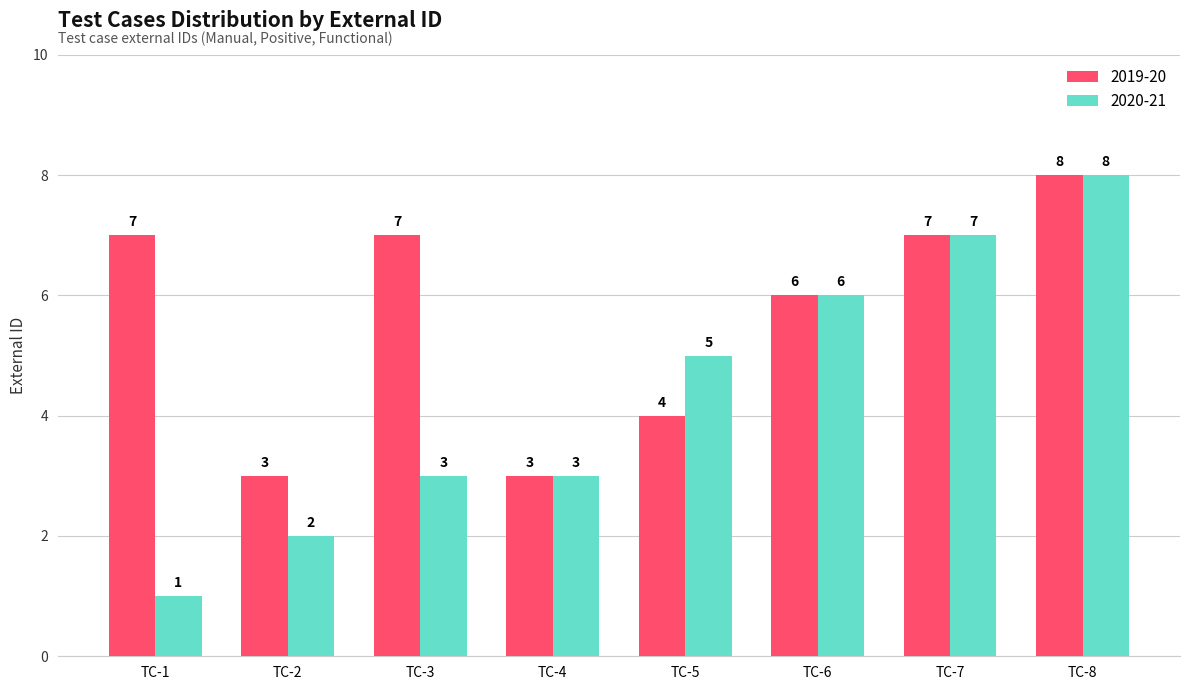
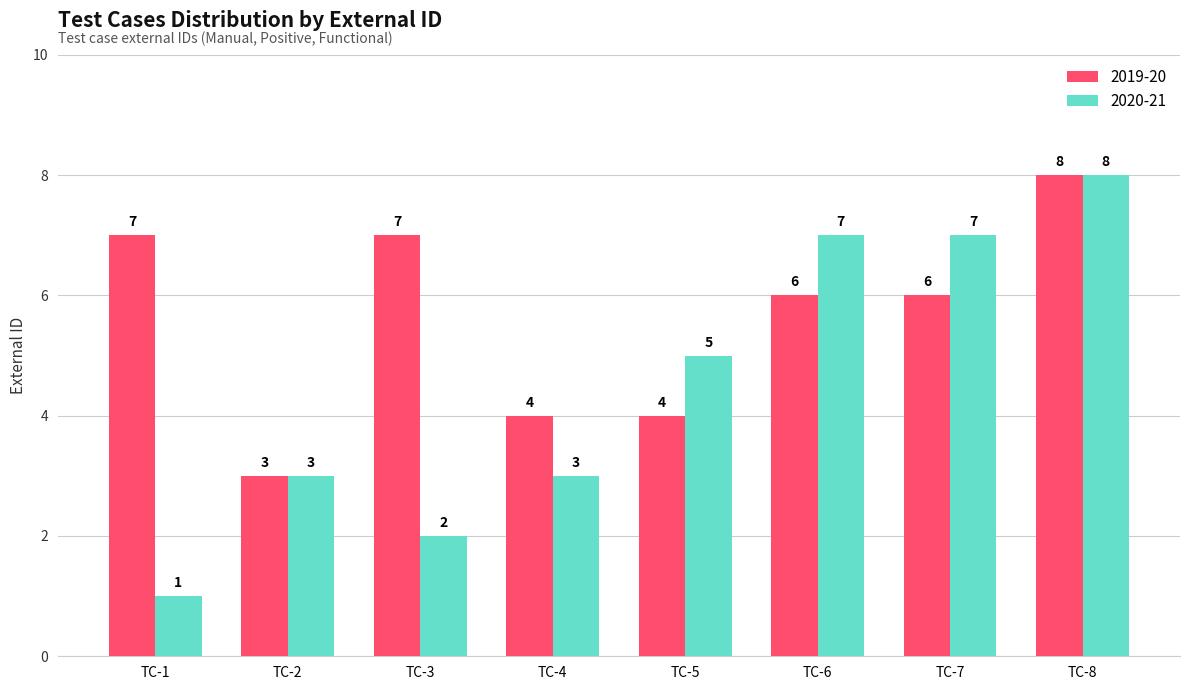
  {
    "2019-20": {
      "TC-1": 7,
      "TC-2": 3,
      "TC-3": 7,
-     "TC-4": 3,
+     "TC-4": 4,
      "TC-5": 4,
      "TC-6": 6,
-     "TC-7": 7,
+     "TC-7": 6,
      "TC-8": 8
    },
    "2020-21": {
      "TC-1": 1,
-     "TC-2": 2,
-     "TC-3": 3,
+     "TC-2": 3,
+     "TC-3": 2,
      "TC-4": 3,
      "TC-5": 5,
-     "TC-6": 6,
+     "TC-6": 7,
      "TC-7": 7,
      "TC-8": 8
    }
  }
